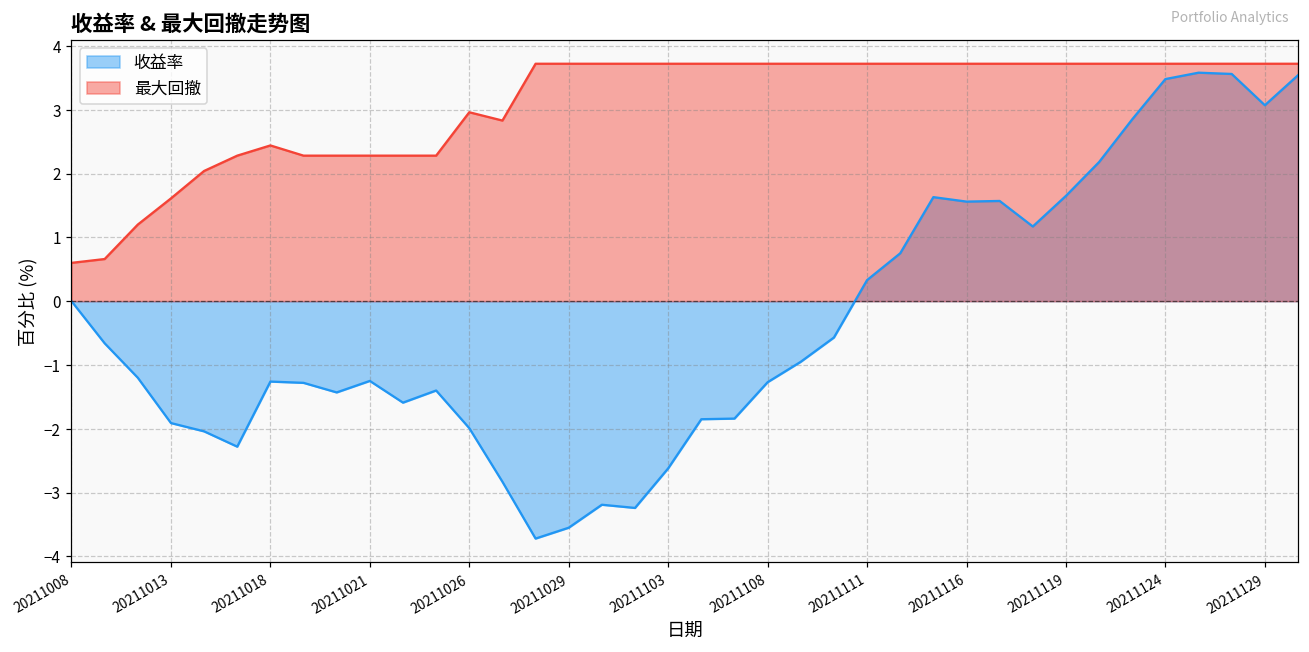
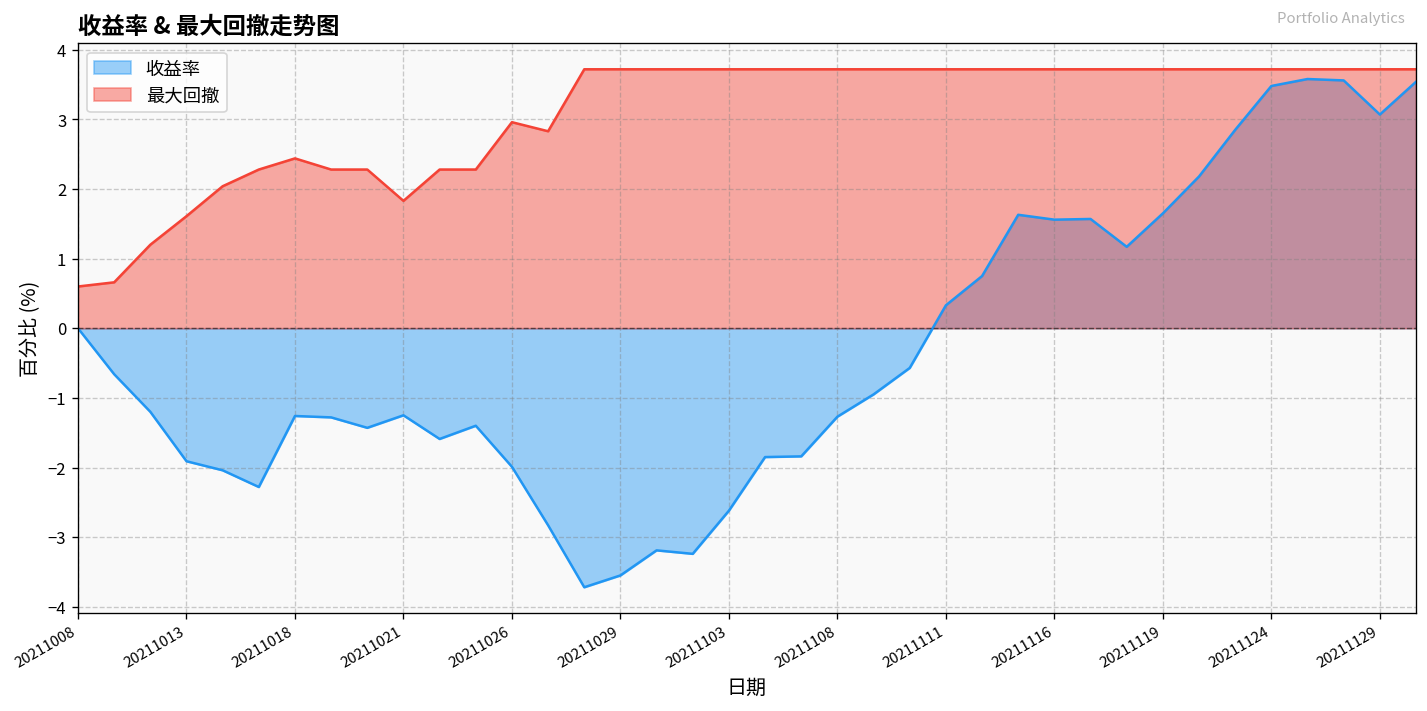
  {
    "最大回撤": {
      "20211008": 0.6,
      "20211013": 1.6,
      "20211018": 2.4,
-     "20211021": 2.3,
+     "20211021": 1.8,
      "20211026": 3.0,
      "20211029": 3.7,
      "20211103": 3.7,
      "20211108": 3.7,
      "20211111": 3.7,
      "20211116": 3.7,
      "20211119": 3.7,
      "20211124": 3.7,
      "20211129": 3.7
    }
  }
